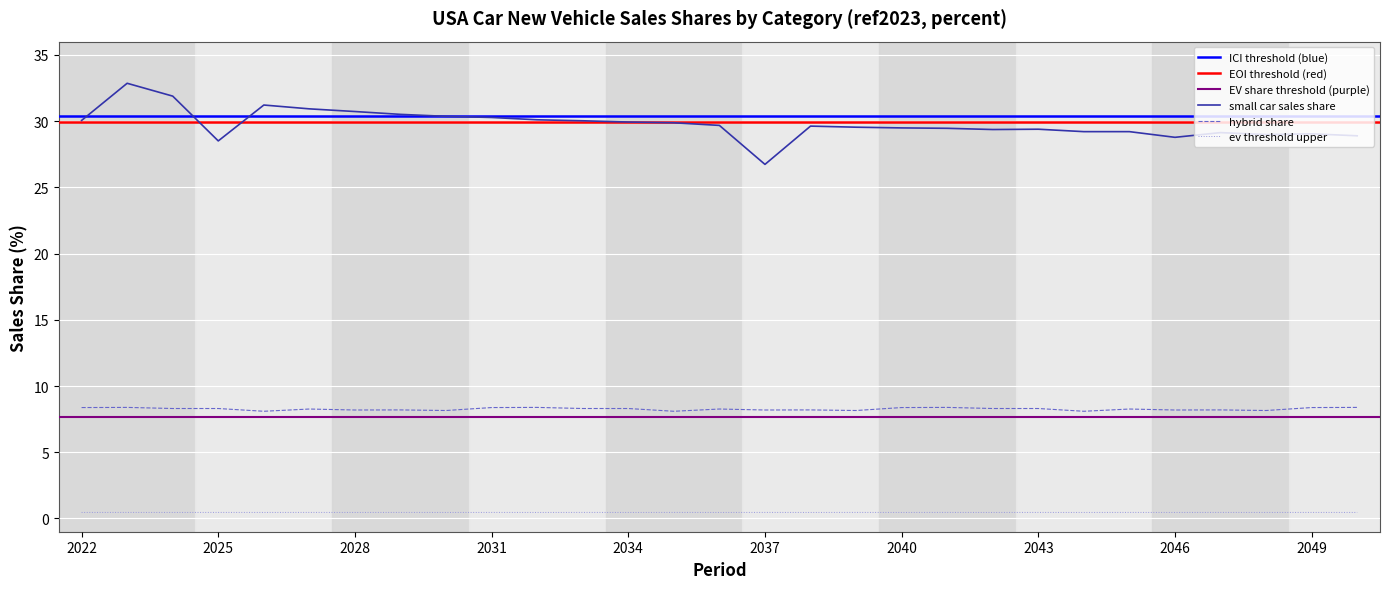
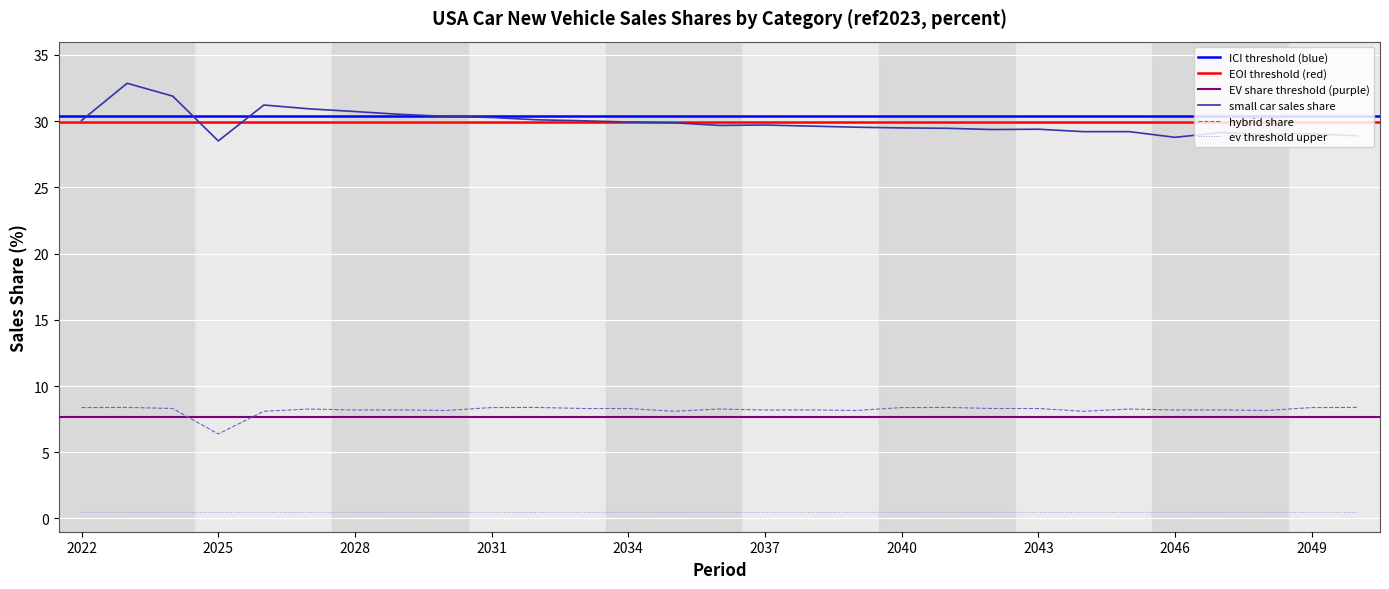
  {
    "small car sales share": {
      "2022": 30.0,
      "2025": 28.5,
      "2028": 30.7,
      "2031": 30.3,
      "2034": 29.9,
-     "2037": 26.7,
+     "2037": 29.7,
      "2040": 29.5,
      "2043": 29.4,
      "2046": 28.8
    },
    "hybrid share": {
      "2022": 8.4,
-     "2025": 8.3,
+     "2025": 6.4,
      "2028": 8.2,
      "2031": 8.4,
      "2034": 8.3,
      "2037": 8.2,
      "2040": 8.4,
      "2043": 8.3,
      "2046": 8.2,
      "2049": 8.4
    },
    "ev threshold upper": {
      "2022": 0.5,
      "2025": 0.5,
      "2028": 0.5,
      "2031": 0.5,
      "2034": 0.5,
      "2037": 0.5,
      "2040": 0.5,
      "2043": 0.5,
      "2046": 0.5,
      "2049": 0.5
    }
  }
